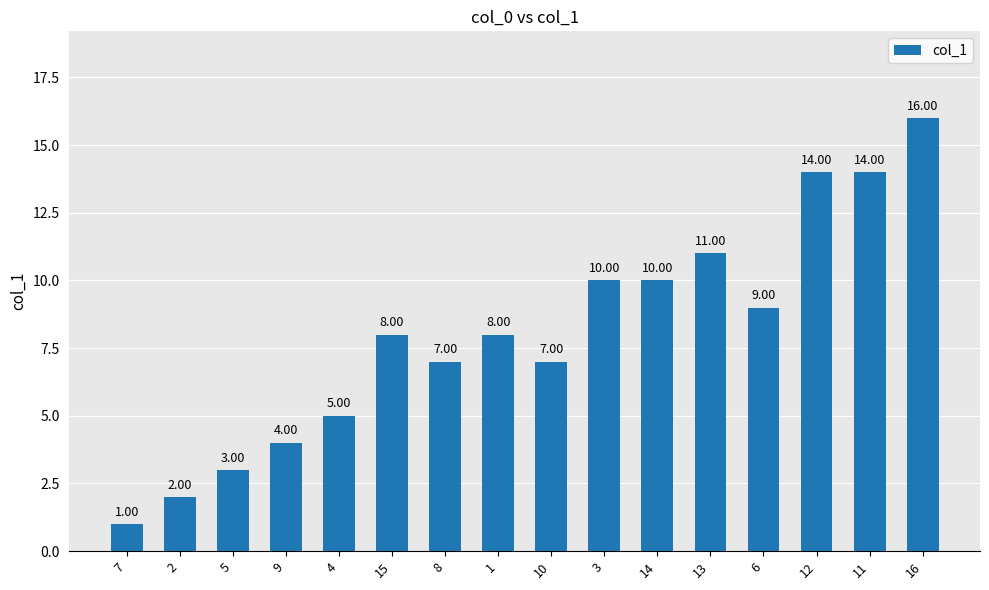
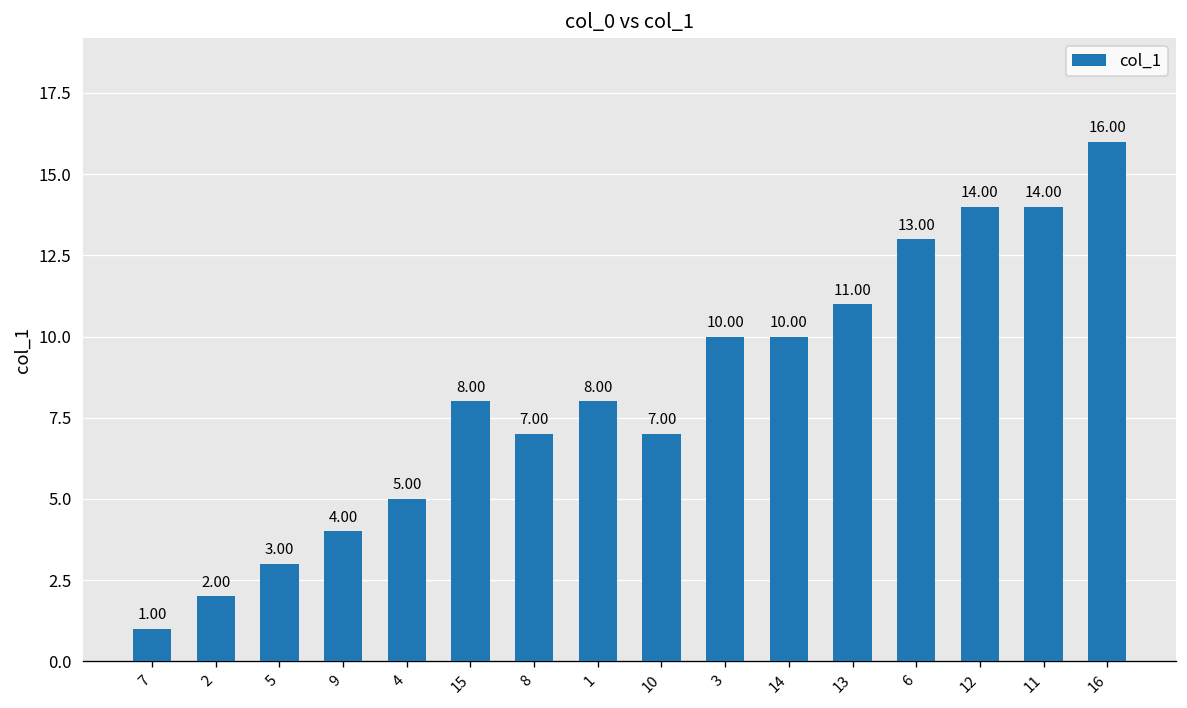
  {
    "7": 1.00,
    "2": 2.00,
    "5": 3.00,
    "9": 4.00,
    "4": 5.00,
    "15": 8.00,
    "8": 7.00,
    "1": 8.00,
    "10": 7.00,
    "3": 10.00,
    "14": 10.00,
    "13": 11.00,
-   "6": 9.00,
+   "6": 13.00,
    "12": 14.00,
    "11": 14.00,
    "16": 16.00
  }
